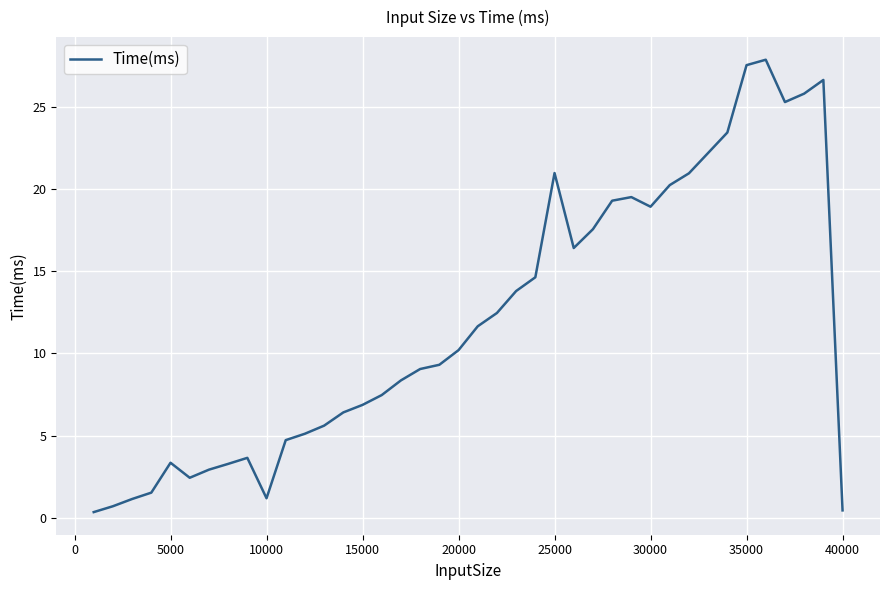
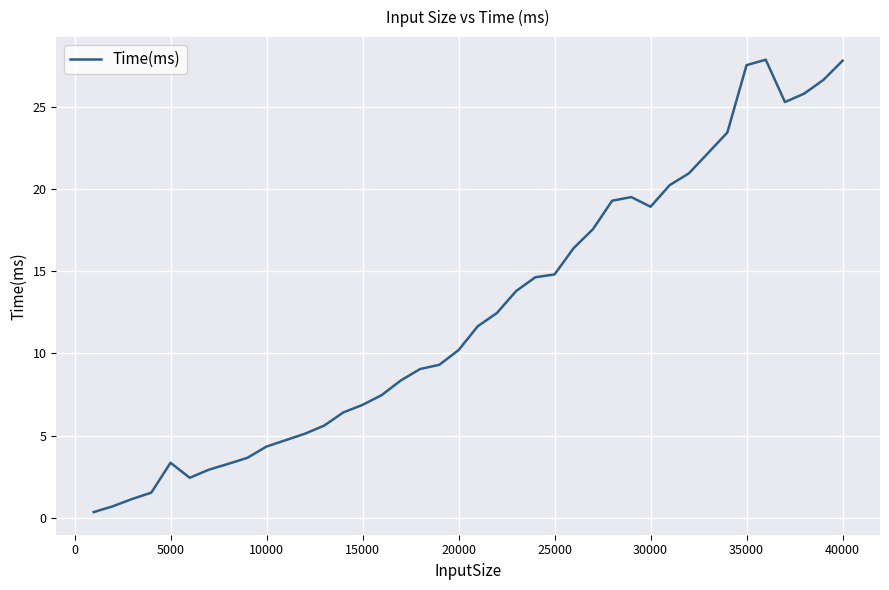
  {
    "5000": 3.4,
-   "10000": 1.2,
+   "10000": 4.3,
    "15000": 6.9,
    "20000": 10.2,
-   "25000": 21.0,
+   "25000": 14.8,
    "30000": 18.9,
    "35000": 27.5,
-   "40000": 0.5
+   "40000": 27.8
  }
